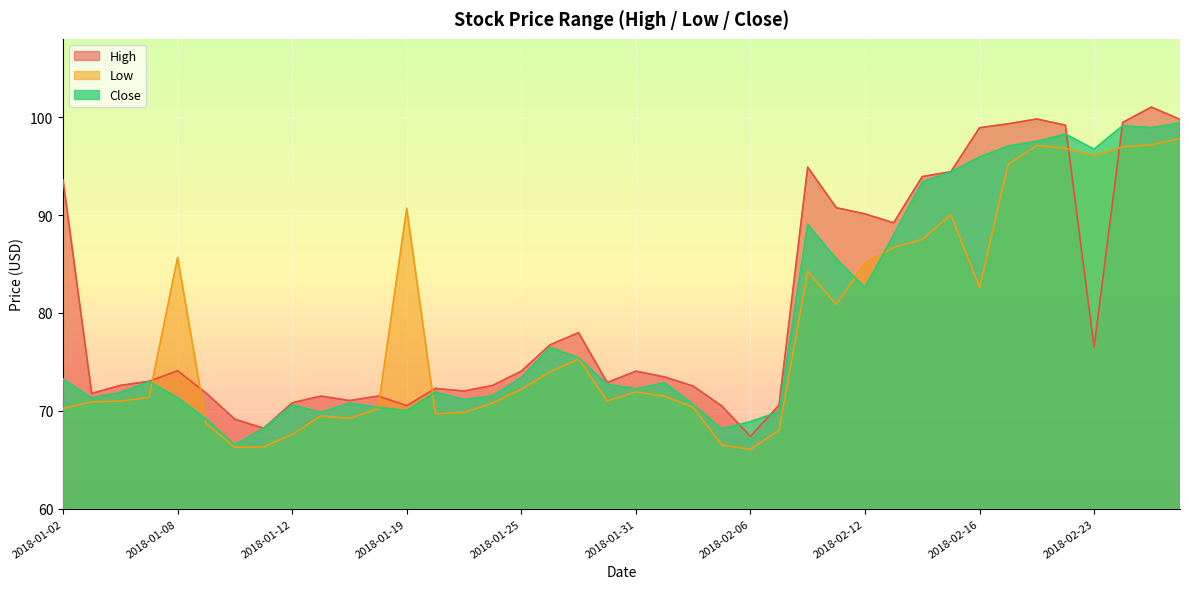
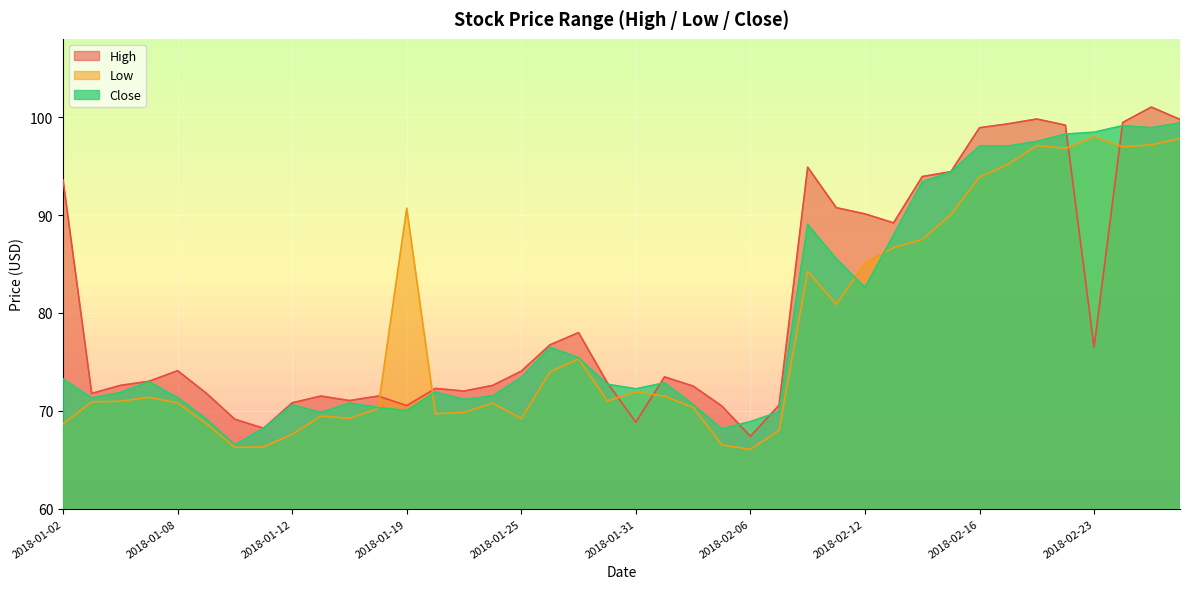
  {
    "High": {
      "2018-01-02": 94,
      "2018-01-08": 74,
      "2018-01-19": 71,
      "2018-01-25": 74,
-     "2018-01-31": 74,
+     "2018-01-31": 69,
      "2018-02-06": 67,
      "2018-02-12": 90,
      "2018-02-16": 99,
      "2018-02-23": 77
    },
    "Low": {
-     "2018-01-02": 70,
-     "2018-01-08": 86,
+     "2018-01-02": 69,
+     "2018-01-08": 71,
      "2018-01-12": 68,
      "2018-01-19": 91,
-     "2018-01-25": 72,
+     "2018-01-25": 69,
      "2018-01-31": 72,
      "2018-02-06": 66,
      "2018-02-12": 85,
-     "2018-02-16": 83,
-     "2018-02-23": 96
+     "2018-02-16": 94,
+     "2018-02-23": 98
    },
    "Close": {
      "2018-01-02": 73,
      "2018-01-08": 71,
      "2018-01-19": 70,
      "2018-01-25": 73,
      "2018-01-31": 72,
      "2018-02-06": 69,
      "2018-02-12": 83,
-     "2018-02-16": 96,
-     "2018-02-23": 97
+     "2018-02-16": 97,
+     "2018-02-23": 98
    }
  }
